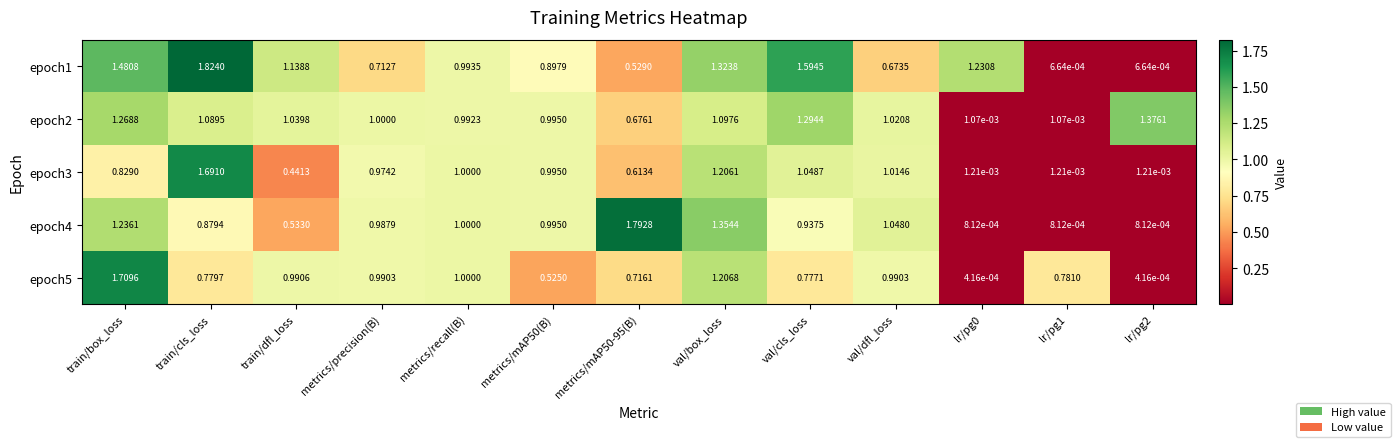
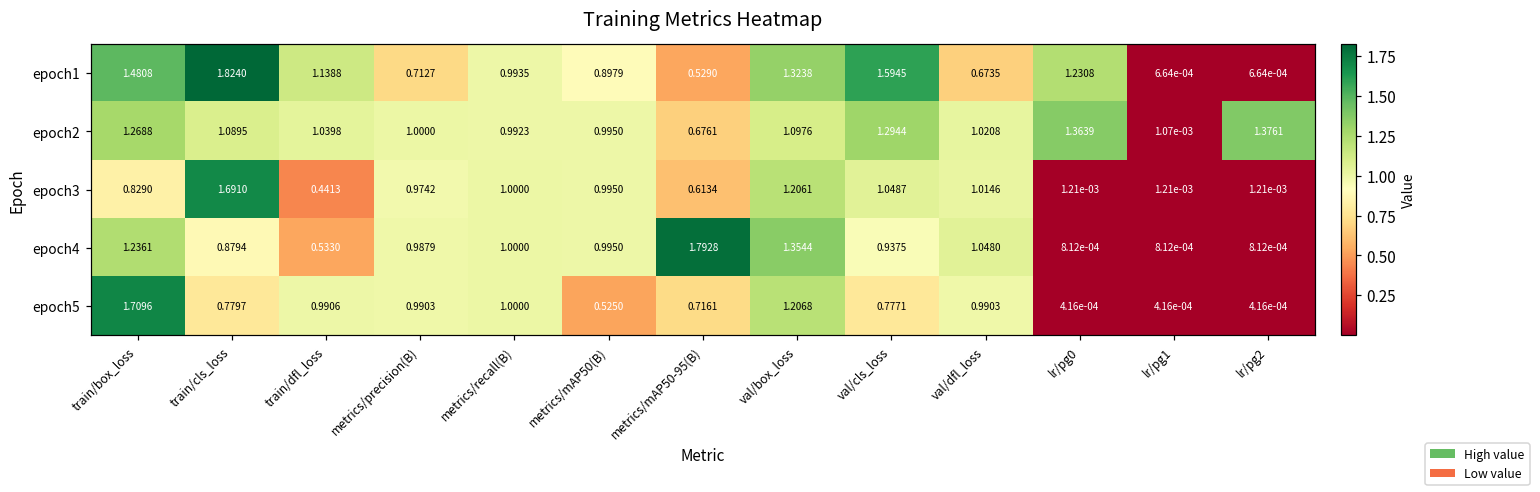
  {
    "epoch1": {
      "train/box_loss": "1.4808",
      "train/cls_loss": "1.8240",
      "train/dfl_loss": "1.1388",
      "metrics/precision(B)": "0.7127",
      "metrics/recall(B)": "0.9935",
      "metrics/mAP50(B)": "0.8979",
      "metrics/mAP50-95(B)": "0.5290",
      "val/box_loss": "1.3238",
      "val/cls_loss": "1.5945",
      "val/dfl_loss": "0.6735",
      "lr/pg0": "1.2308",
      "lr/pg1": "6.64e-04",
      "lr/pg2": "6.64e-04"
    },
    "epoch2": {
      "train/box_loss": "1.2688",
      "train/cls_loss": "1.0895",
      "train/dfl_loss": "1.0398",
      "metrics/precision(B)": "1.0000",
      "metrics/recall(B)": "0.9923",
      "metrics/mAP50(B)": "0.9950",
      "metrics/mAP50-95(B)": "0.6761",
      "val/box_loss": "1.0976",
      "val/cls_loss": "1.2944",
      "val/dfl_loss": "1.0208",
-     "lr/pg0": "1.07e-03",
+     "lr/pg0": "1.3639",
      "lr/pg1": "1.07e-03",
      "lr/pg2": "1.3761"
    },
    "epoch3": {
      "train/box_loss": "0.8290",
      "train/cls_loss": "1.6910",
      "train/dfl_loss": "0.4413",
      "metrics/precision(B)": "0.9742",
      "metrics/recall(B)": "1.0000",
      "metrics/mAP50(B)": "0.9950",
      "metrics/mAP50-95(B)": "0.6134",
      "val/box_loss": "1.2061",
      "val/cls_loss": "1.0487",
      "val/dfl_loss": "1.0146",
      "lr/pg0": "1.21e-03",
      "lr/pg1": "1.21e-03",
      "lr/pg2": "1.21e-03"
    },
    "epoch4": {
      "train/box_loss": "1.2361",
      "train/cls_loss": "0.8794",
      "train/dfl_loss": "0.5330",
      "metrics/precision(B)": "0.9879",
      "metrics/recall(B)": "1.0000",
      "metrics/mAP50(B)": "0.9950",
      "metrics/mAP50-95(B)": "1.7928",
      "val/box_loss": "1.3544",
      "val/cls_loss": "0.9375",
      "val/dfl_loss": "1.0480",
      "lr/pg0": "8.12e-04",
      "lr/pg1": "8.12e-04",
      "lr/pg2": "8.12e-04"
    },
    "epoch5": {
      "train/box_loss": "1.7096",
      "train/cls_loss": "0.7797",
      "train/dfl_loss": "0.9906",
      "metrics/precision(B)": "0.9903",
      "metrics/recall(B)": "1.0000",
      "metrics/mAP50(B)": "0.5250",
      "metrics/mAP50-95(B)": "0.7161",
      "val/box_loss": "1.2068",
      "val/cls_loss": "0.7771",
      "val/dfl_loss": "0.9903",
      "lr/pg0": "4.16e-04",
-     "lr/pg1": "0.7810",
+     "lr/pg1": "4.16e-04",
      "lr/pg2": "4.16e-04"
    }
  }
